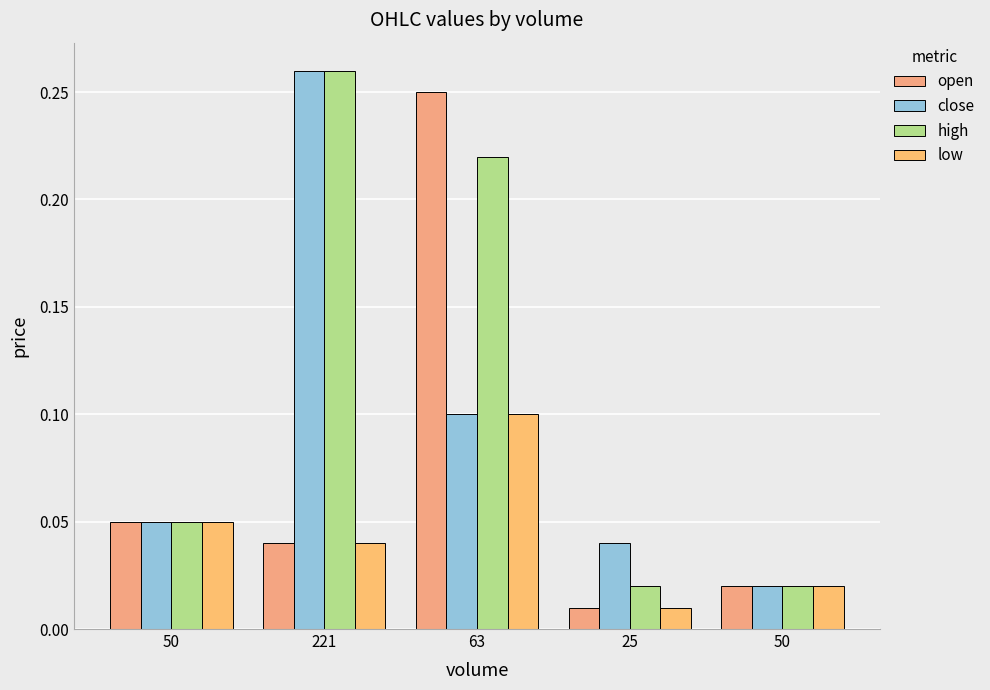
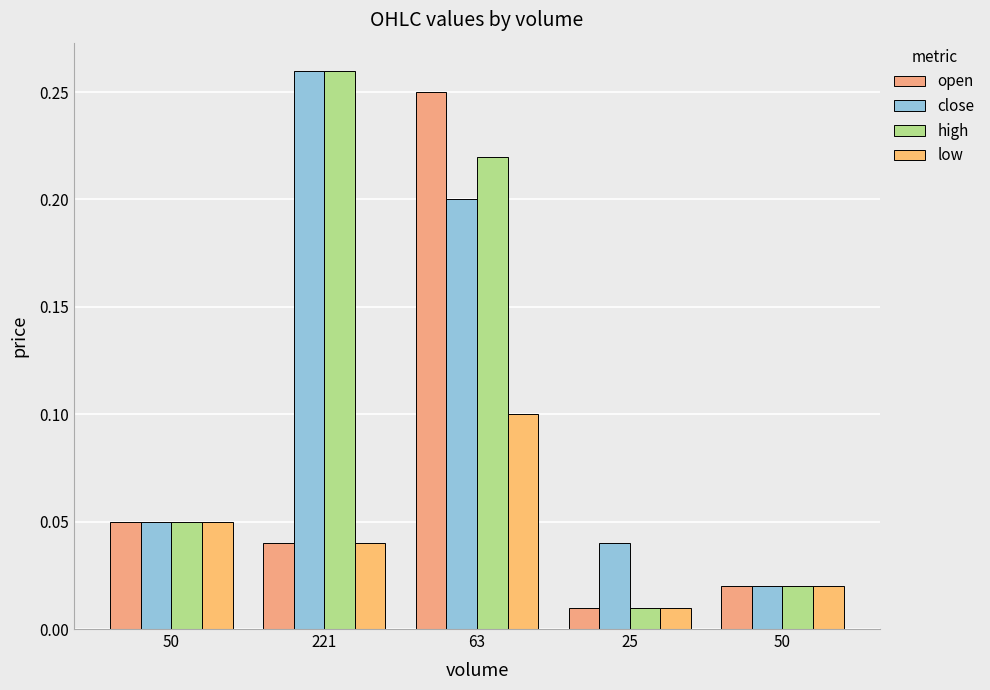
  {
    "close": {
      "221": 0.260,
-     "63": 0.1,
+     "63": 0.2,
      "25": 0.040
    },
    "high": {
      "221": 0.26,
      "63": 0.22,
-     "25": 0.02
+     "25": 0.01
    }
  }
